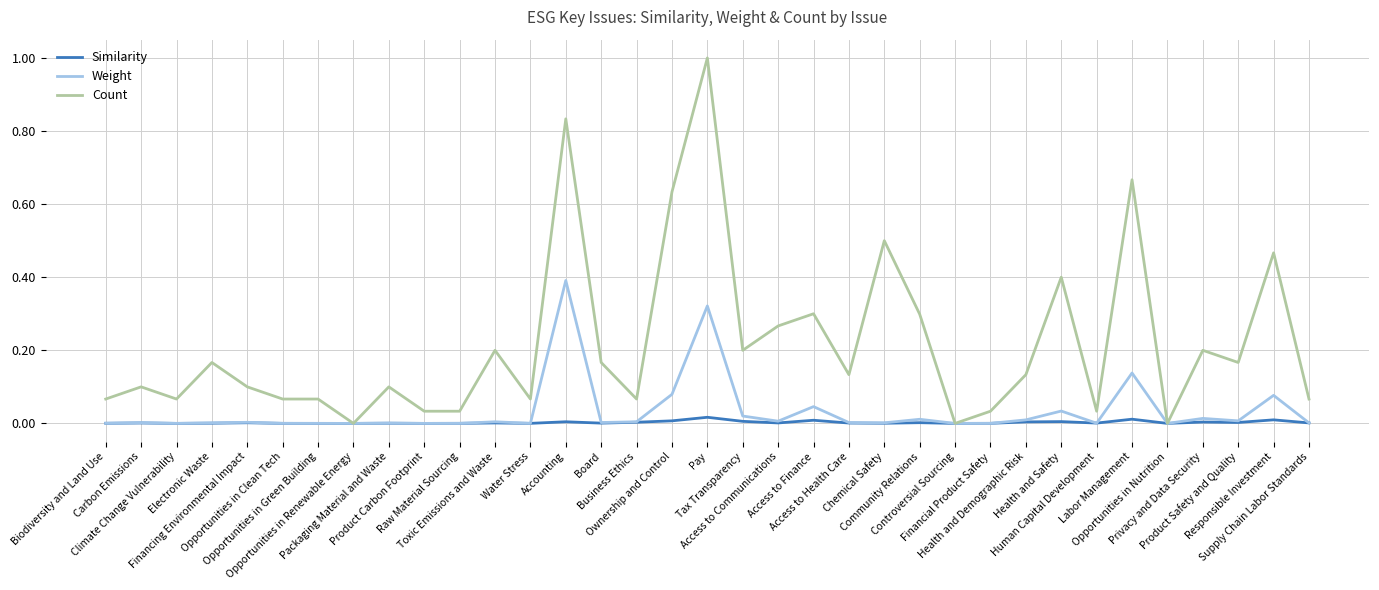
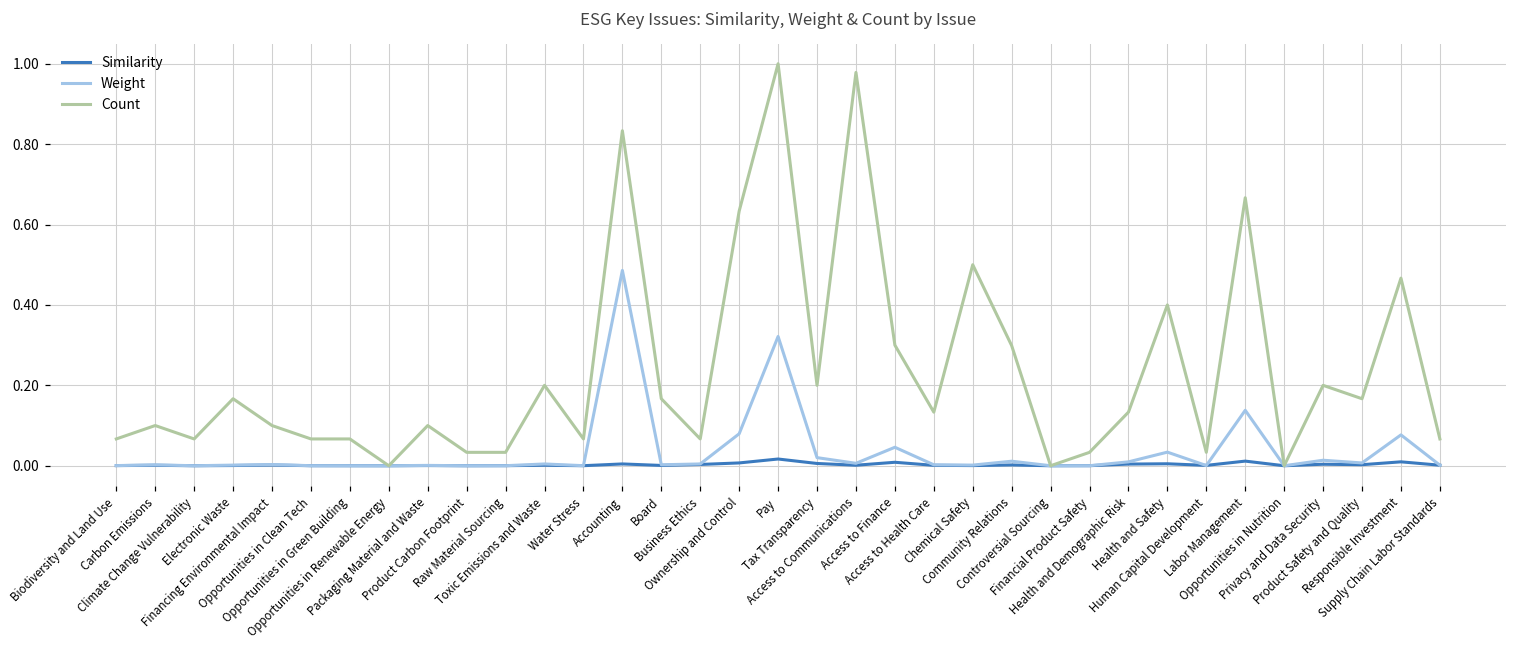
  {
    "Similarity": {
      "Accounting": 0.00,
      "Ownership and Control": 0.01,
      "Pay": 0.02,
      "Tax Transparency": 0.01,
      "Access to Finance": 0.01,
      "Community Relations": 0.00,
      "Health and Safety": 0.00,
      "Labor Management": 0.01,
      "Privacy and Data Security": 0.00,
      "Responsible Investment": 0.01
    },
    "Weight": {
-     "Accounting": 0.39,
+     "Accounting": 0.49,
      "Ownership and Control": 0.08,
      "Pay": 0.32,
      "Tax Transparency": 0.02,
      "Access to Finance": 0.05,
      "Community Relations": 0.01,
      "Health and Safety": 0.03,
      "Labor Management": 0.14,
      "Privacy and Data Security": 0.01,
      "Responsible Investment": 0.08
    },
    "Count": {
      "Biodiversity and Land Use": 0.07,
      "Carbon Emissions": 0.10,
      "Climate Change Vulnerability": 0.07,
      "Electronic Waste": 0.17,
      "Financing Environmental Impact": 0.10,
      "Opportunities in Clean Tech": 0.07,
      "Opportunities in Green Building": 0.07,
      "Packaging Material and Waste": 0.10,
      "Product Carbon Footprint": 0.03,
      "Raw Material Sourcing": 0.03,
      "Toxic Emissions and Waste": 0.20,
      "Water Stress": 0.07,
      "Accounting": 0.83,
      "Board": 0.17,
      "Business Ethics": 0.07,
      "Ownership and Control": 0.63,
      "Pay": 1.00,
      "Tax Transparency": 0.20,
-     "Access to Communications": 0.27,
+     "Access to Communications": 0.98,
      "Access to Finance": 0.30,
      "Access to Health Care": 0.13,
      "Chemical Safety": 0.50,
      "Community Relations": 0.30,
      "Financial Product Safety": 0.03,
      "Health and Demographic Risk": 0.13,
      "Health and Safety": 0.40,
      "Human Capital Development": 0.03,
      "Labor Management": 0.67,
      "Privacy and Data Security": 0.20,
      "Product Safety and Quality": 0.17,
      "Responsible Investment": 0.47,
      "Supply Chain Labor Standards": 0.07
    }
  }
